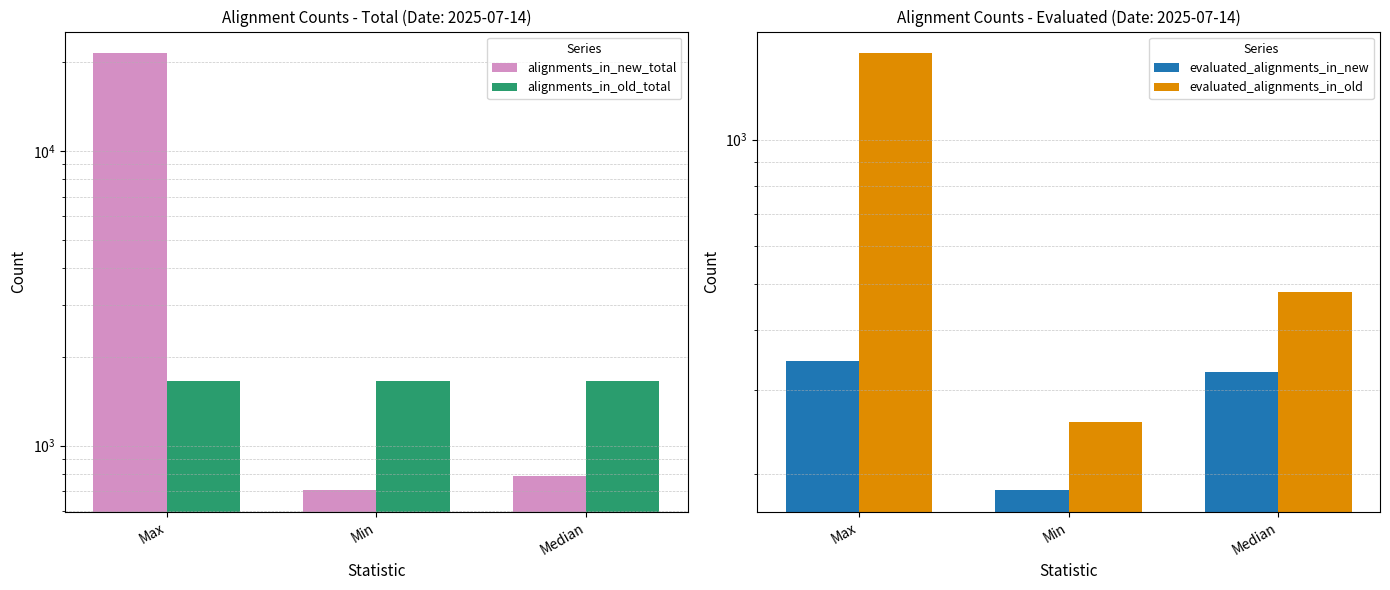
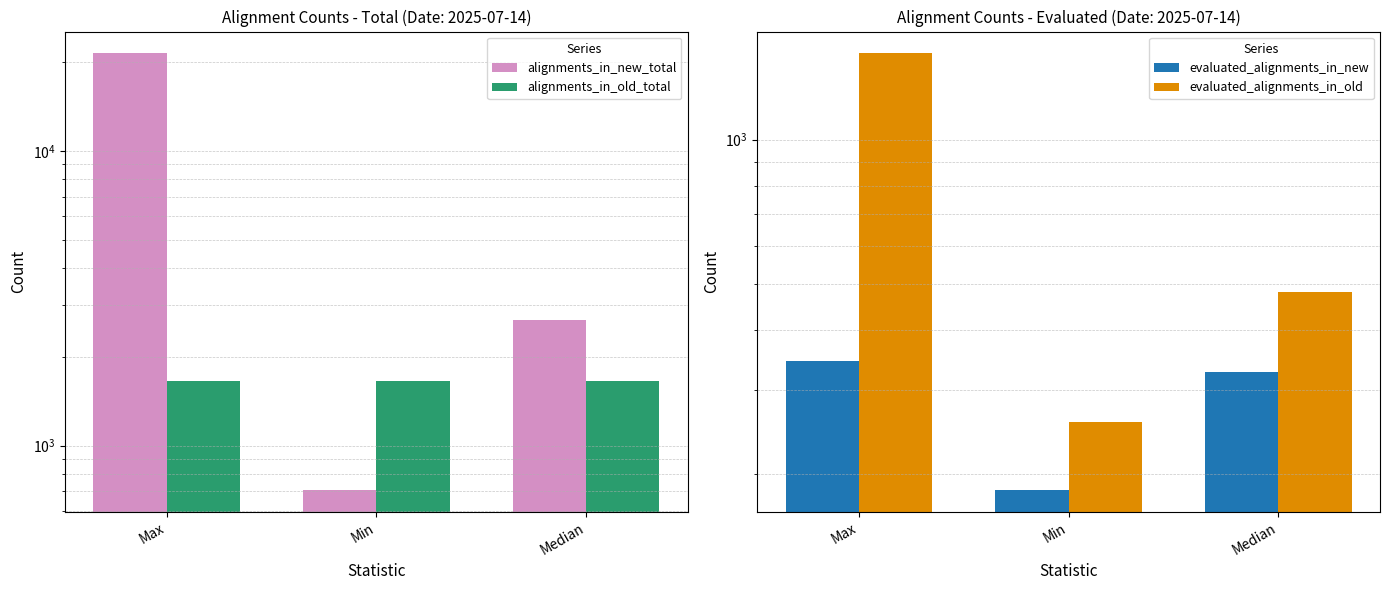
  {
    "Alignment Counts - Total (Date: 2025-07-14)": {
      "alignments_in_new_total": {
        "Max": 21000,
        "Min": 710,
-       "Median": 790
+       "Median": 2700
      },
      "alignments_in_old_total": {
        "Max": 1700,
        "Min": 1700,
        "Median": 1700
      }
    }
  }
